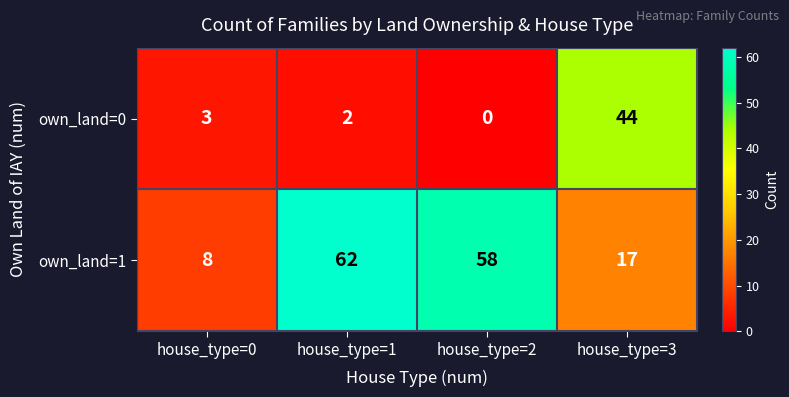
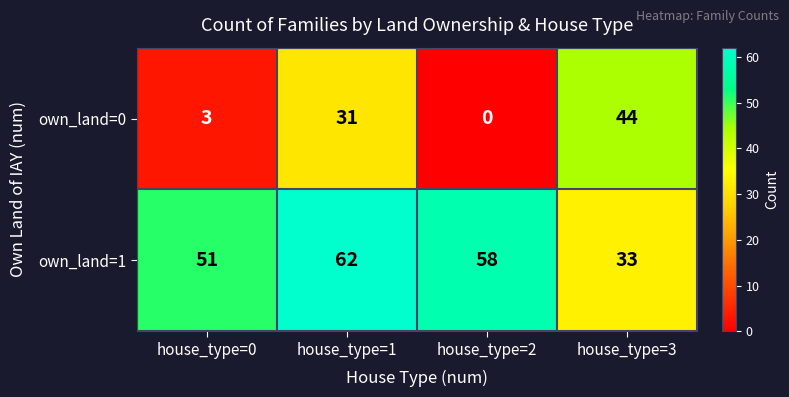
  {
    "own_land=0": {
      "house_type=0": 3,
-     "house_type=1": 2,
+     "house_type=1": 31,
      "house_type=2": 0,
      "house_type=3": 44
    },
    "own_land=1": {
-     "house_type=0": 8,
+     "house_type=0": 51,
      "house_type=1": 62,
      "house_type=2": 58,
-     "house_type=3": 17
+     "house_type=3": 33
    }
  }
